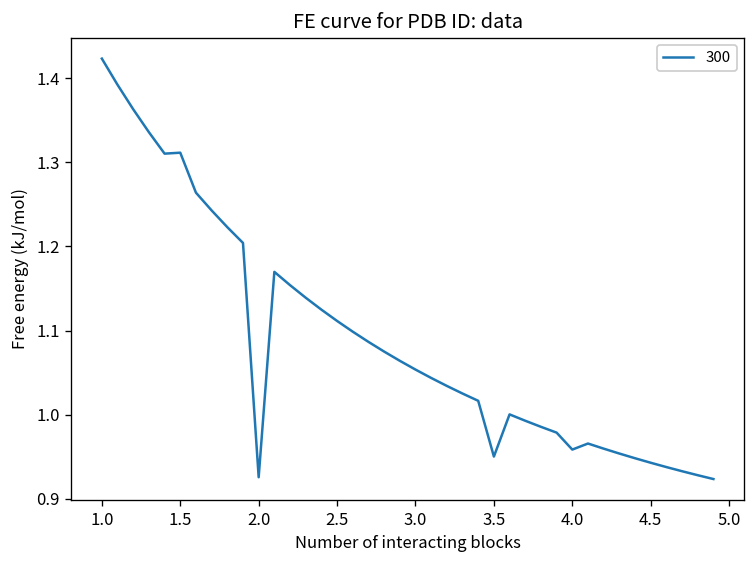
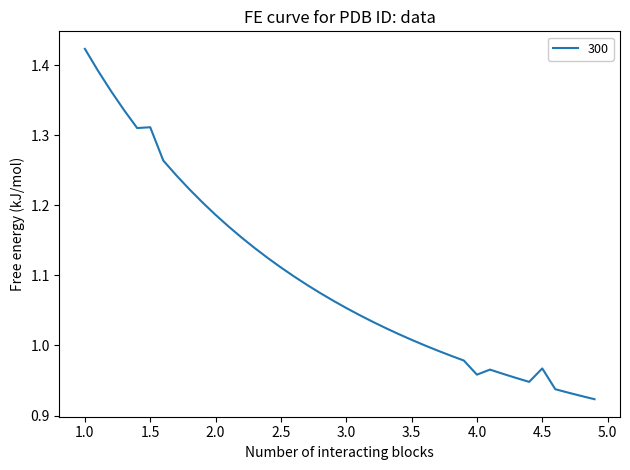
  {
    "1.0": 1.42,
    "1.5": 1.31,
-   "2.0": 0.93,
+   "2.0": 1.19,
    "2.5": 1.11,
    "3.0": 1.05,
-   "3.5": 0.95,
+   "3.5": 1.01,
    "4.0": 0.96,
-   "4.5": 0.94
+   "4.5": 0.97
  }
